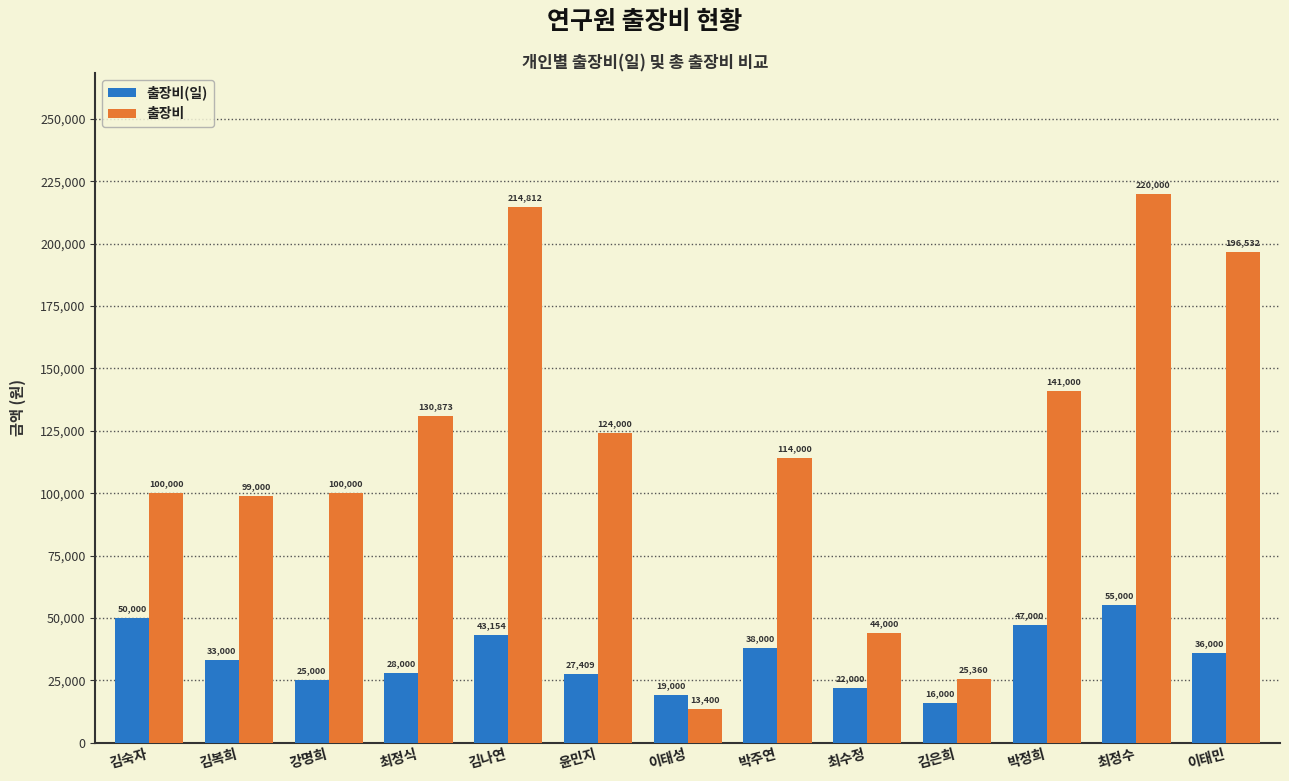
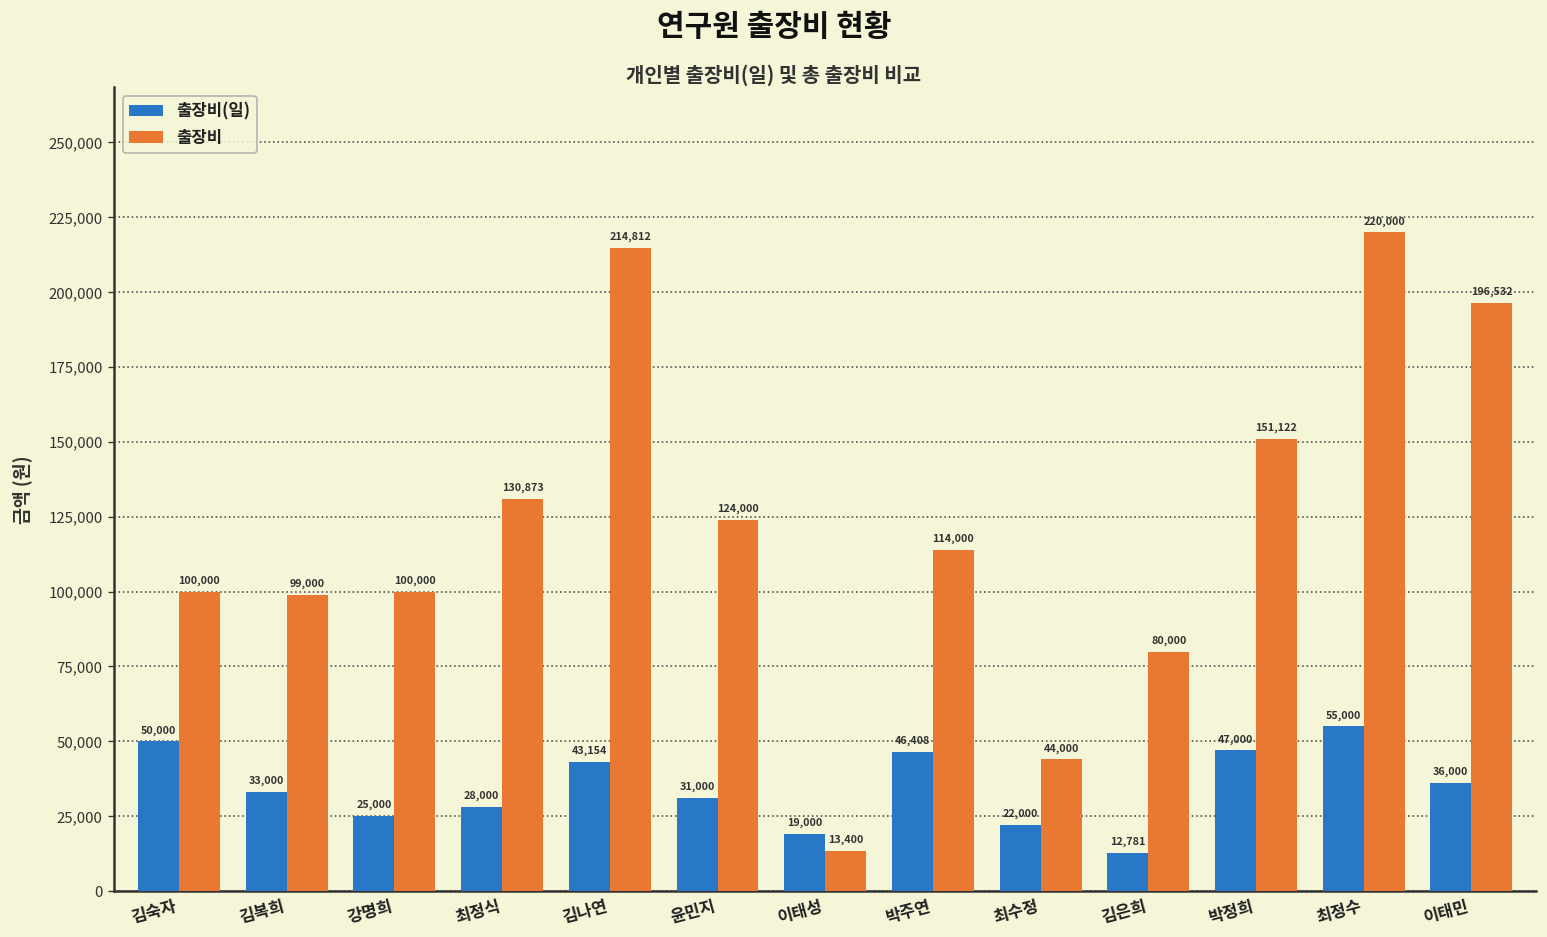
  {
    "출장비(일)": {
      "김숙자": "50,000",
      "김복희": "33,000",
      "강명희": "25,000",
      "최정식": "28,000",
      "김나연": "43,154",
-     "윤민지": "27,409",
+     "윤민지": "31,000",
      "이태성": "19,000",
-     "박주연": "38,000",
+     "박주연": "46,408",
      "최수정": "22,000",
-     "김은희": "16,000",
+     "김은희": "12,781",
      "박정희": "47,000",
      "최정수": "55,000",
      "이태민": "36,000"
    },
    "출장비": {
      "김숙자": "100,000",
      "김복희": "99,000",
      "강명희": "100,000",
      "최정식": "130,873",
      "김나연": "214,812",
      "윤민지": "124,000",
      "이태성": "13,400",
      "박주연": "114,000",
      "최수정": "44,000",
-     "김은희": "25,360",
-     "박정희": "141,000",
+     "김은희": "80,000",
+     "박정희": "151,122",
      "최정수": "220,000",
      "이태민": "196,532"
    }
  }
